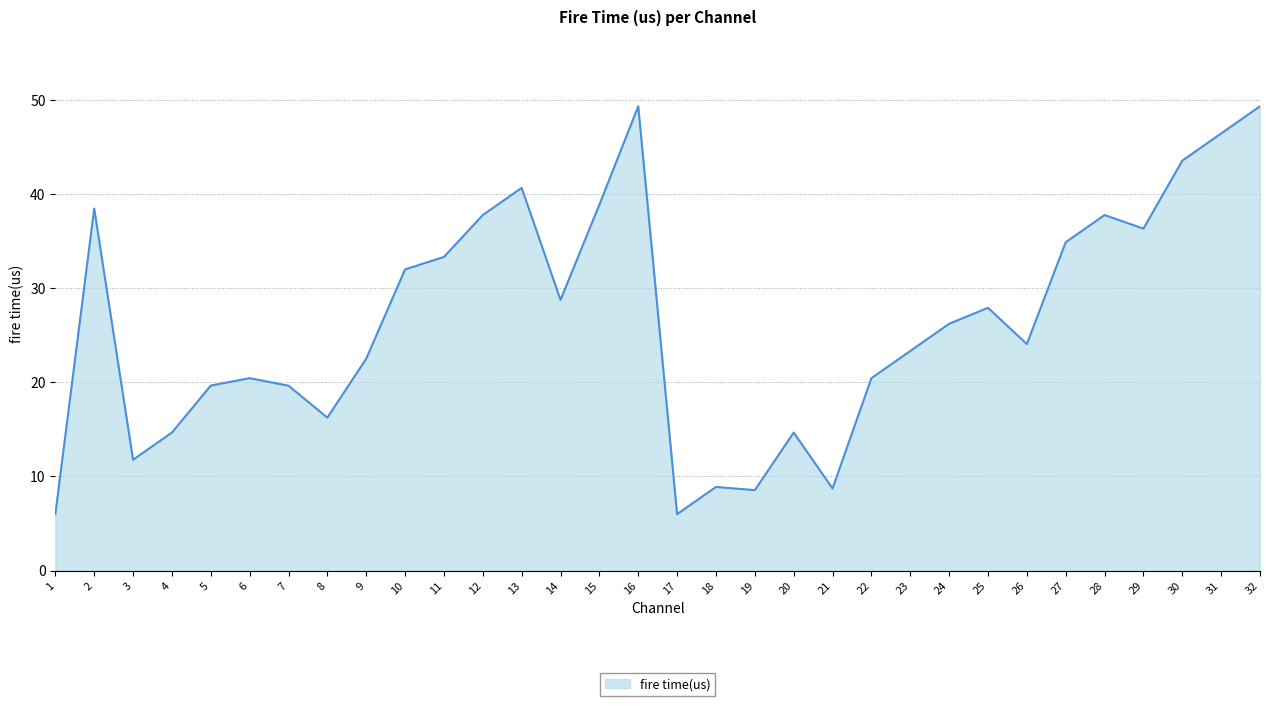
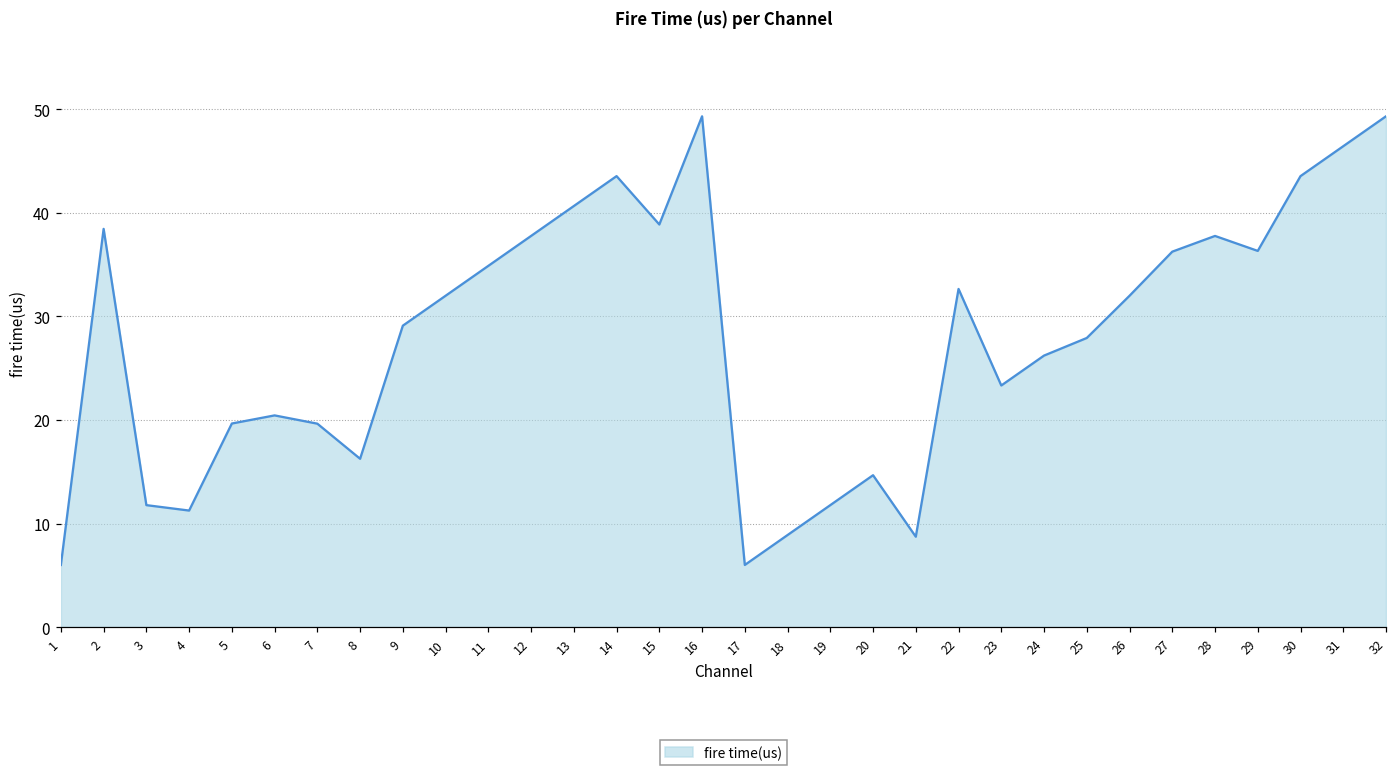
  {
    "1": 6,
    "2": 38,
    "3": 12,
-   "4": 15,
+   "4": 11,
    "5": 20,
    "6": 20,
    "7": 20,
    "8": 16,
-   "9": 23,
+   "9": 29,
    "10": 32,
-   "11": 33,
+   "11": 35,
    "12": 38,
    "13": 41,
-   "14": 29,
+   "14": 44,
    "15": 39,
    "16": 49,
    "17": 6,
    "18": 9,
-   "19": 9,
+   "19": 12,
    "20": 15,
    "21": 9,
-   "22": 20,
+   "22": 33,
    "23": 23,
    "24": 26,
    "25": 28,
-   "26": 24,
-   "27": 35,
+   "26": 32,
+   "27": 36,
    "28": 38,
    "29": 36,
    "30": 44,
    "31": 46,
    "32": 49
  }
